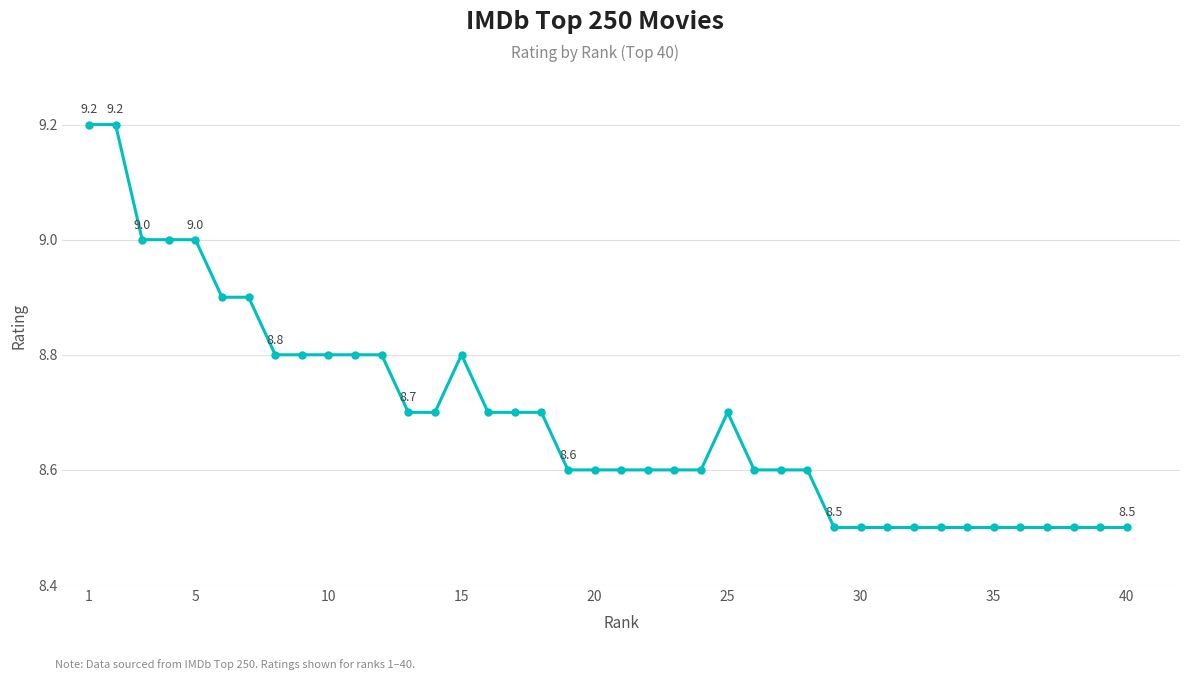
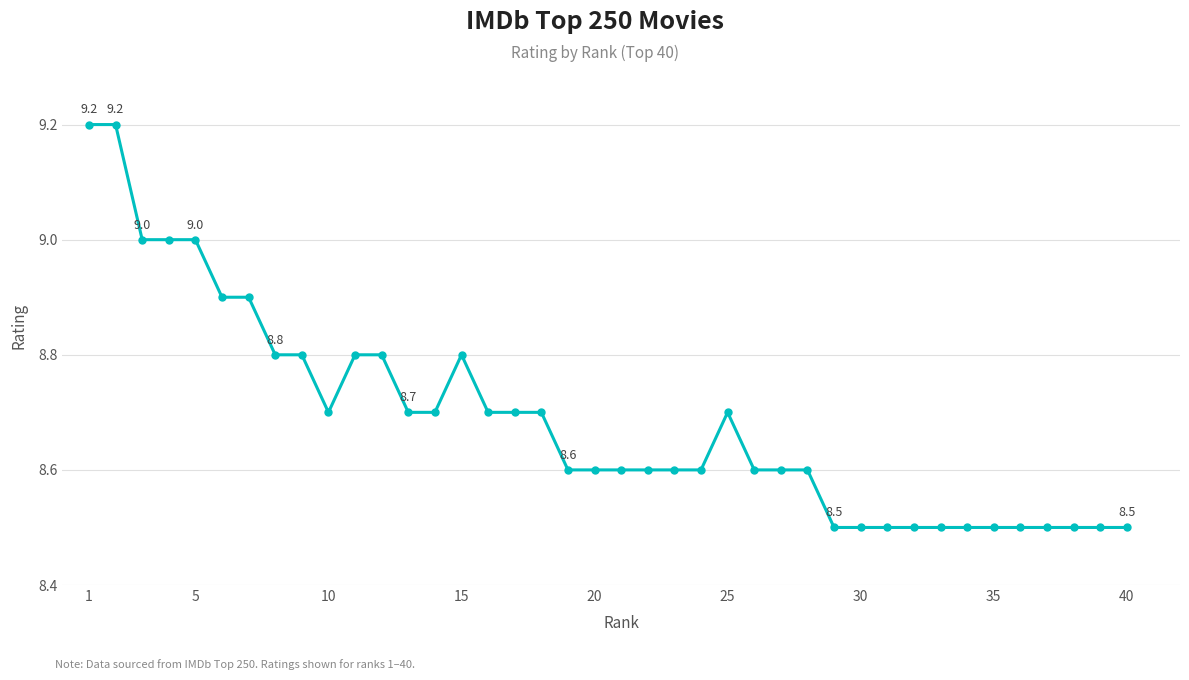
  {
-   "10": 8.8,
+   "10": 8.7,
    "15": 8.8,
    "25": 8.7,
    "35": 8.5
  }
